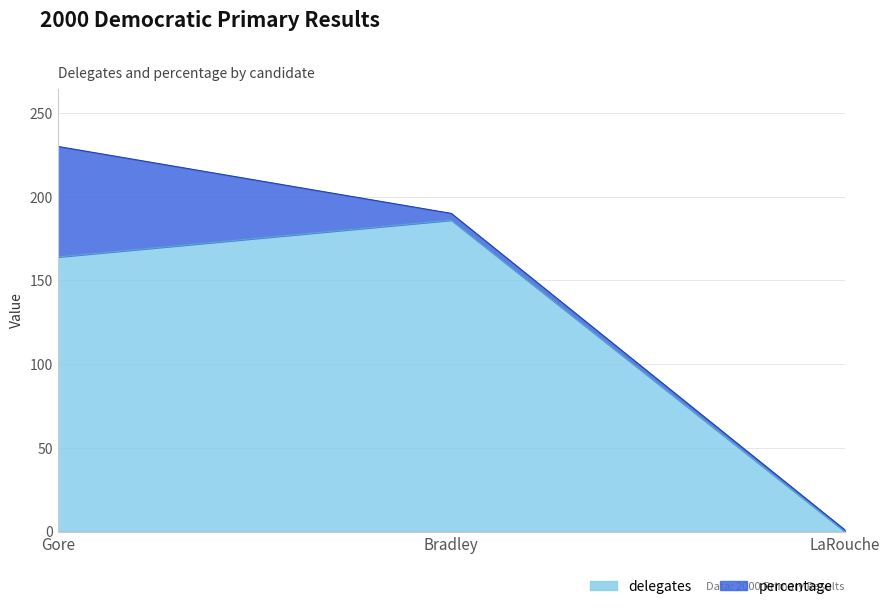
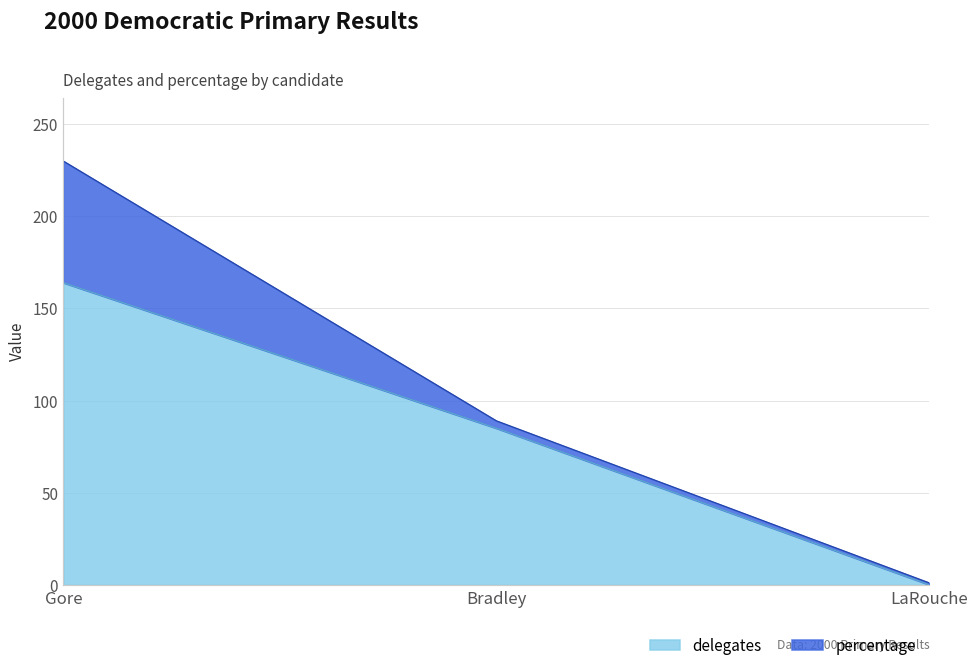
  {
    "delegates": {
      "Gore": 164,
-     "Bradley": 186
+     "Bradley": 85
    },
    "percentage": {
      "Gore": 66,
      "Bradley": 4
    }
  }
